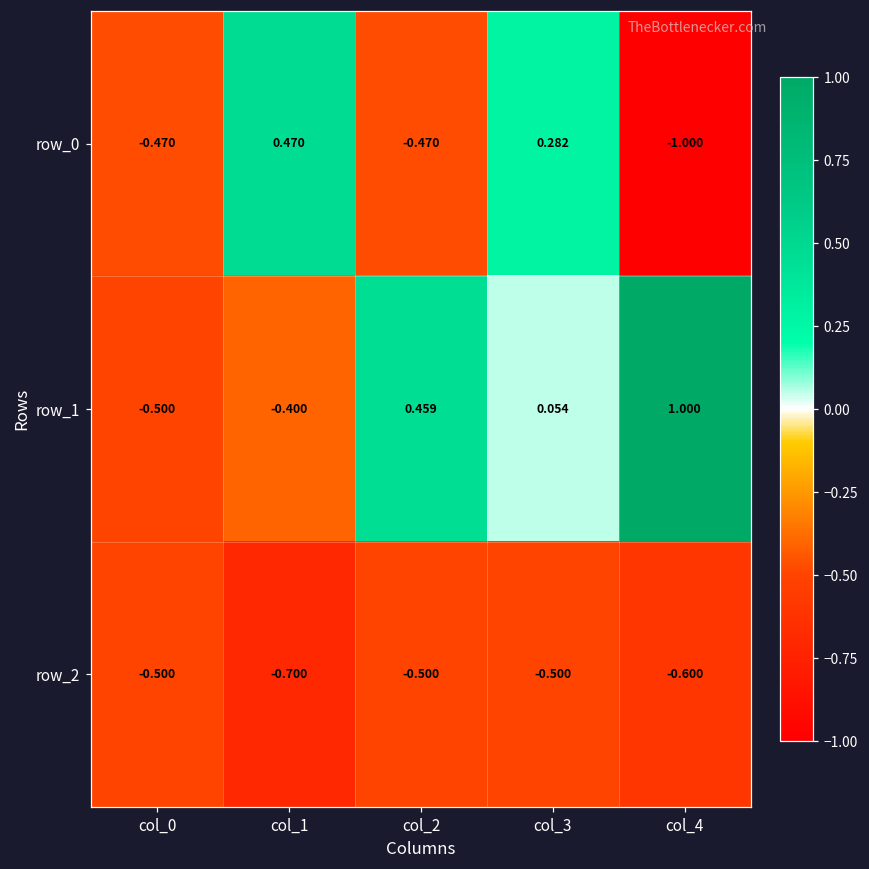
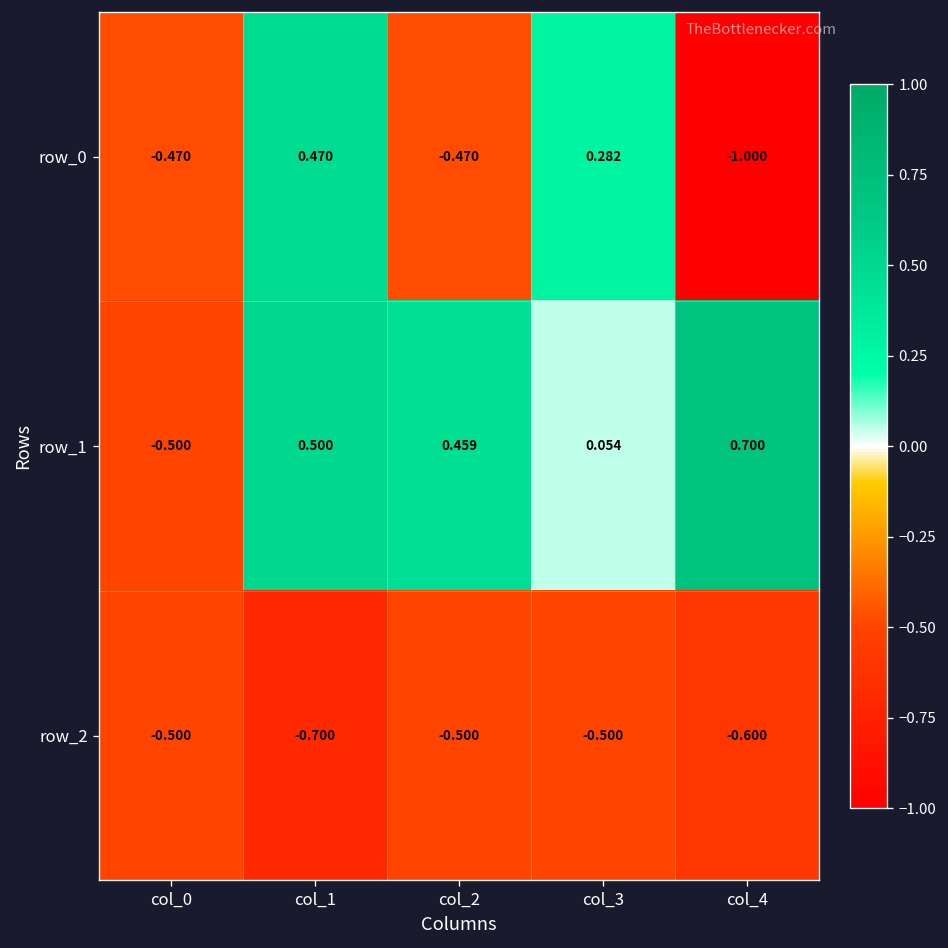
  {
    "row_0": {
      "col_0": -0.470,
      "col_1": 0.470,
      "col_2": -0.470,
      "col_3": 0.282,
      "col_4": -1.000
    },
    "row_1": {
      "col_0": -0.500,
-     "col_1": -0.400,
+     "col_1": 0.500,
      "col_2": 0.459,
      "col_3": 0.054,
-     "col_4": 1.000
+     "col_4": 0.700
    },
    "row_2": {
      "col_0": -0.500,
      "col_1": -0.700,
      "col_2": -0.500,
      "col_3": -0.500,
      "col_4": -0.600
    }
  }
